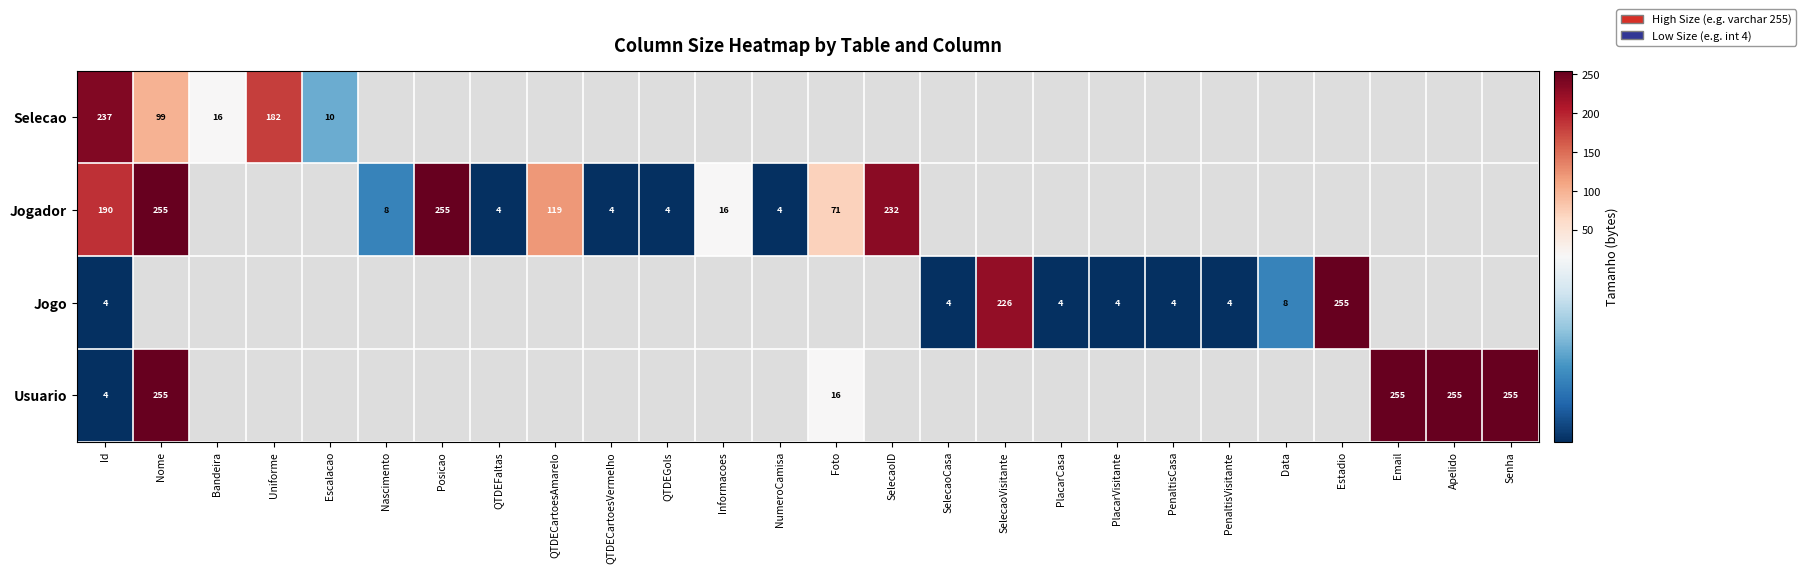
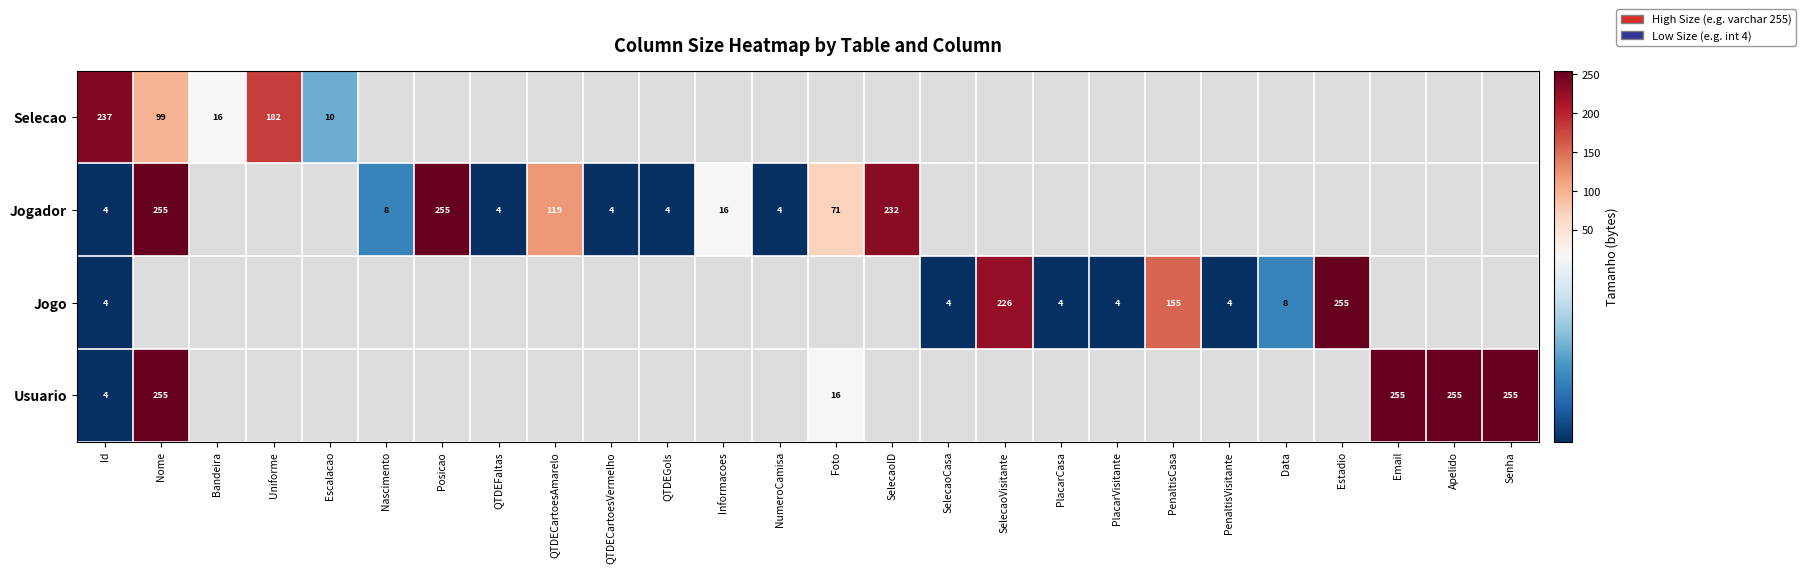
  {
    "Selecao": {
      "Id": 237,
      "Nome": 99,
      "Bandeira": 16,
      "Uniforme": 182,
      "Escalacao": 10
    },
    "Jogador": {
-     "Id": 190,
+     "Id": 4,
      "Nome": 255,
      "Nascimento": 8,
      "Posicao": 255,
      "QTDEFaltas": 4,
      "QTDECartoesAmarelo": 119,
      "QTDECartoesVermelho": 4,
      "QTDEGols": 4,
      "Informacoes": 16,
      "NumeroCamisa": 4,
      "Foto": 71,
      "SelecaoID": 232
    },
    "Jogo": {
      "Id": 4,
      "SelecaoCasa": 4,
      "SelecaoVisitante": 226,
      "PlacarCasa": 4,
      "PlacarVisitante": 4,
-     "PenaltisCasa": 4,
+     "PenaltisCasa": 155,
      "PenaltisVisitante": 4,
      "Data": 8,
      "Estadio": 255
    },
    "Usuario": {
      "Id": 4,
      "Nome": 255,
      "Foto": 16,
      "Email": 255,
      "Apelido": 255,
      "Senha": 255
    }
  }
